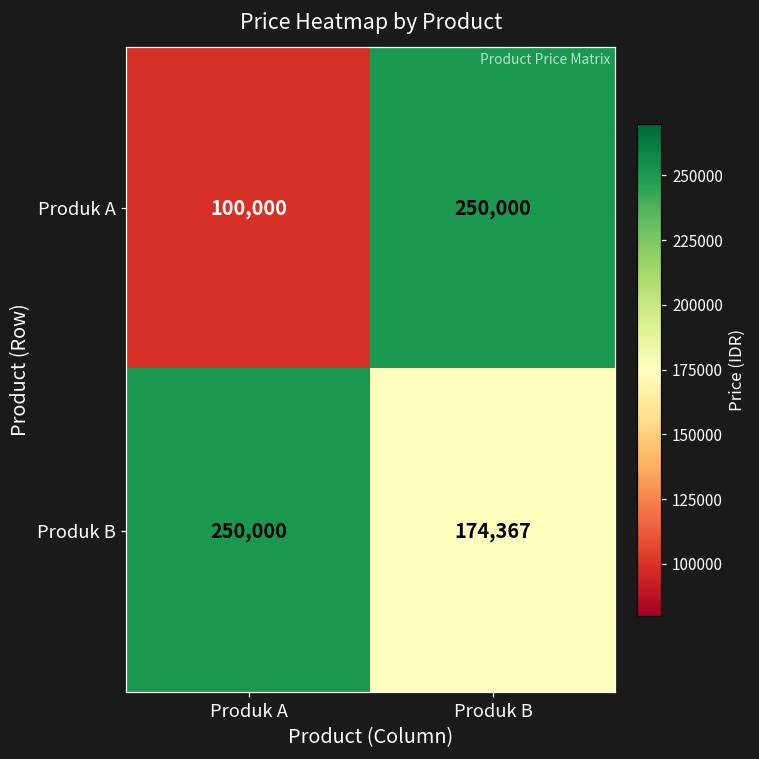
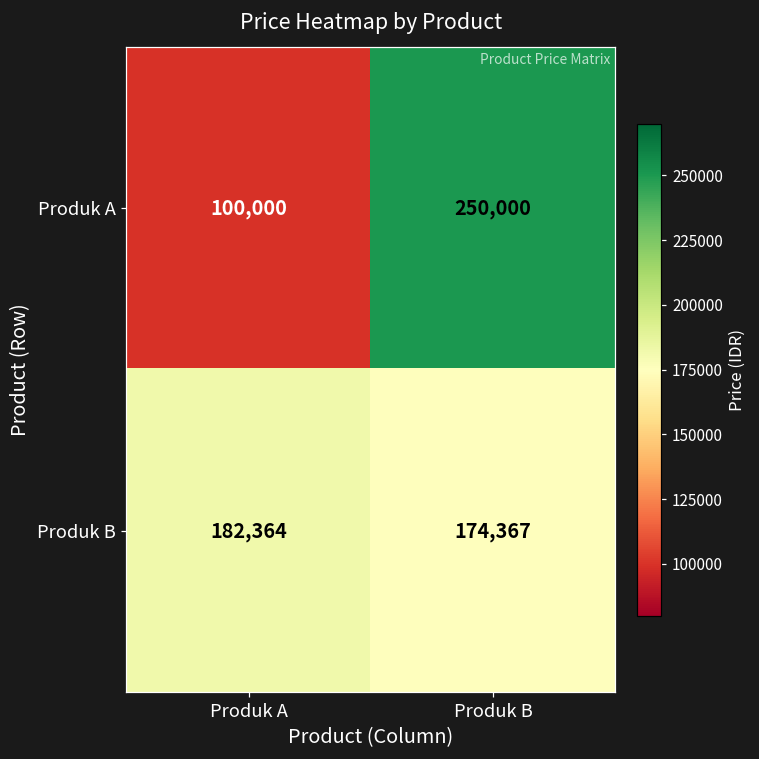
  {
    "Produk A": {
      "Produk A": "100,000"
    },
    "Produk B": {
-     "Produk A": "250,000",
+     "Produk A": "182,364",
      "Produk B": "174,367"
    }
  }
